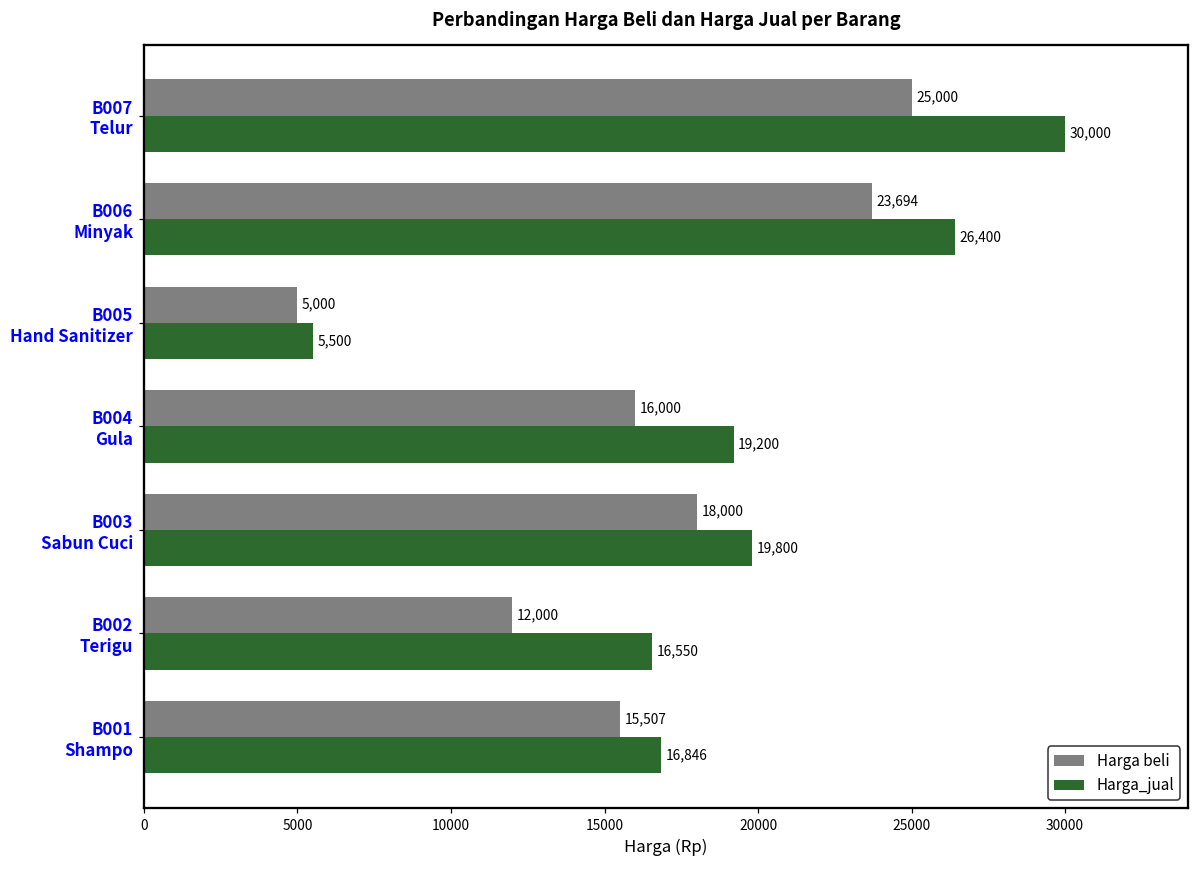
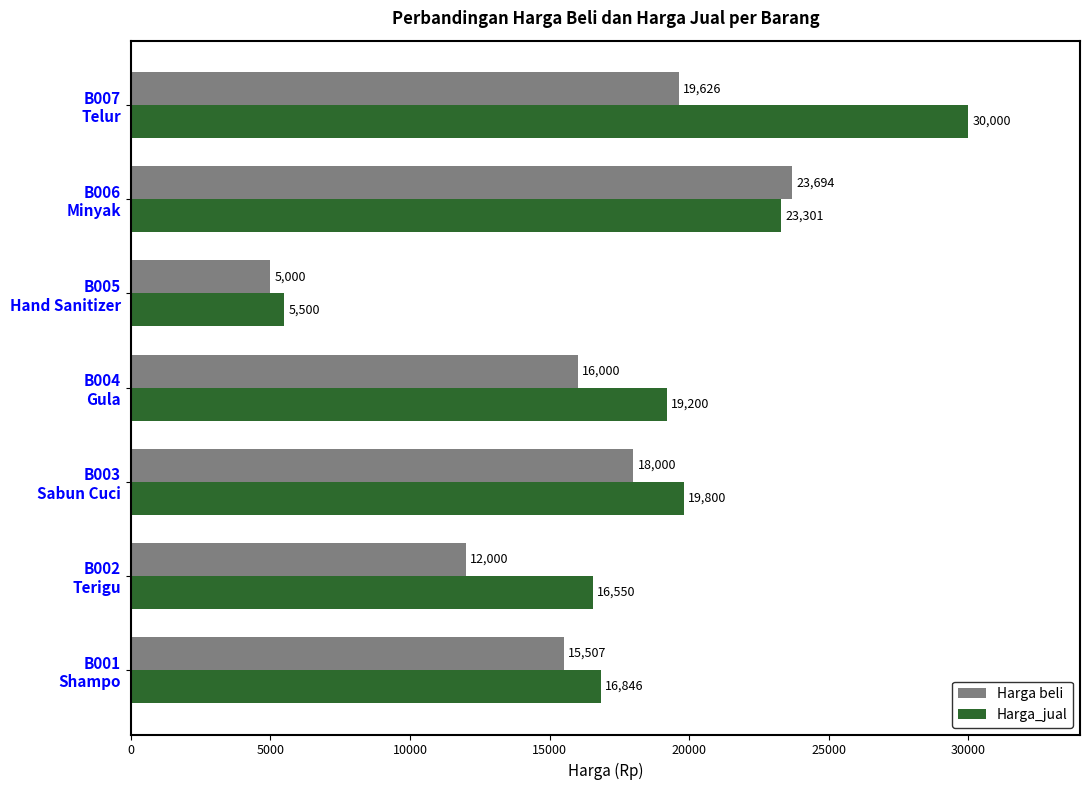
  {
    "Harga beli": {
-     "B007 Telur": "25,000",
+     "B007 Telur": "19,626",
      "B006 Minyak": "23,694",
      "B005 Hand Sanitizer": "5,000",
      "B004 Gula": "16,000",
      "B003 Sabun Cuci": "18,000",
      "B002 Terigu": "12,000",
      "B001 Shampo": "15,507"
    },
    "Harga_jual": {
      "B007 Telur": "30,000",
-     "B006 Minyak": "26,400",
+     "B006 Minyak": "23,301",
      "B005 Hand Sanitizer": "5,500",
      "B004 Gula": "19,200",
      "B003 Sabun Cuci": "19,800",
      "B002 Terigu": "16,550",
      "B001 Shampo": "16,846"
    }
  }
